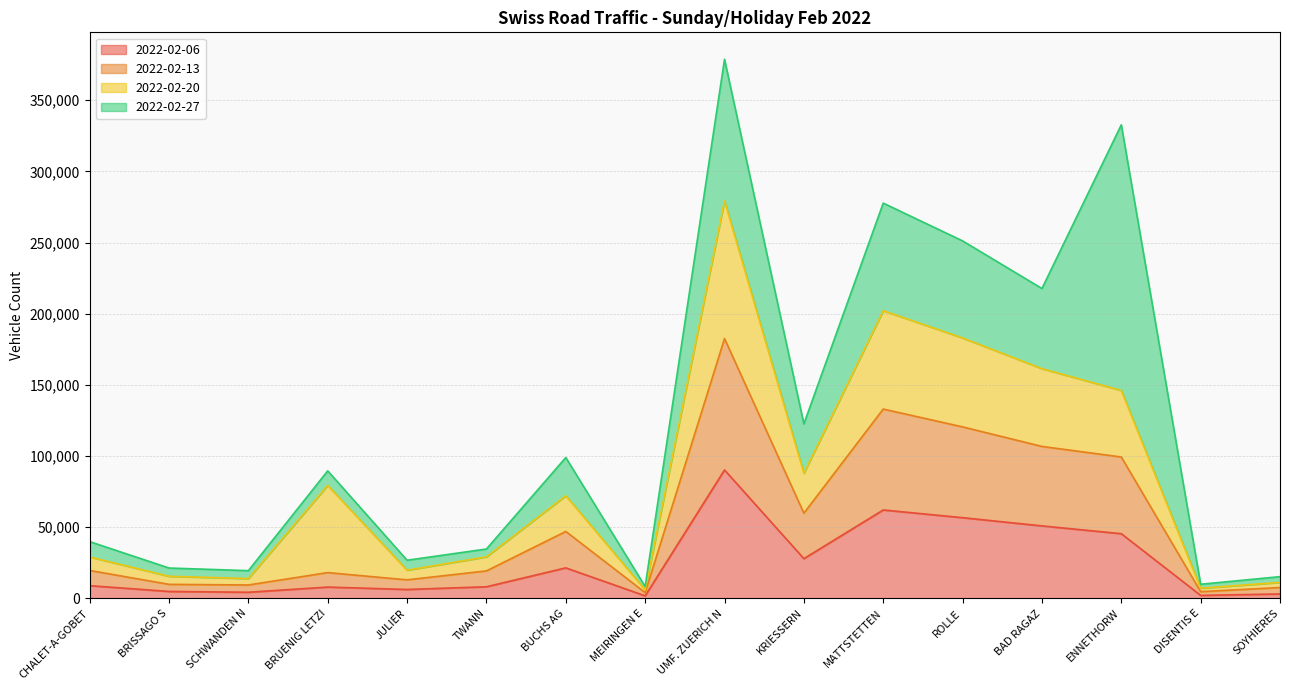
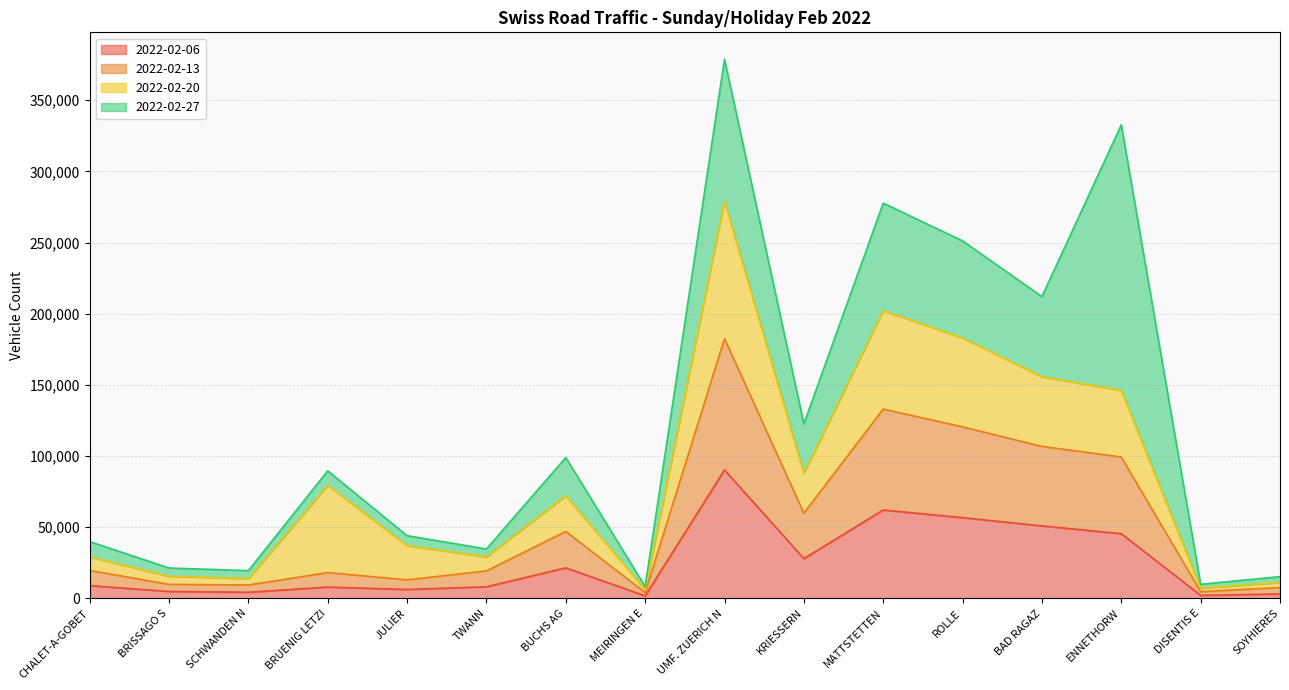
  {
    "2022-02-20": {
      "CHALET-A-GOBET": "9,000",
      "BRISSAGO S": "6,000",
      "SCHWANDEN N": "5,000",
      "BRUENIG LETZI": "61,000",
-     "JULIER": "7,000",
+     "JULIER": "24,000",
      "TWANN": "10,000",
      "BUCHS AG": "25,000",
      "MEIRINGEN E": "2,000",
      "UMF. ZUERICH N": "97,000",
      "KRIESSERN": "28,000",
      "MATTSTETTEN": "69,000",
      "ROLLE": "62,000",
-     "BAD RAGAZ": "55,000",
+     "BAD RAGAZ": "49,000",
      "ENNETHORW": "47,000",
      "DISENTIS E": "2,000",
      "SOYHIERES": "4,000"
    },
    "2022-02-27": {
      "CHALET-A-GOBET": "11,000",
      "BRISSAGO S": "6,000",
      "SCHWANDEN N": "6,000",
      "BRUENIG LETZI": "10,000",
      "JULIER": "7,000",
      "TWANN": "6,000",
      "BUCHS AG": "27,000",
      "MEIRINGEN E": "2,000",
      "UMF. ZUERICH N": "100,000",
      "KRIESSERN": "35,000",
      "MATTSTETTEN": "76,000",
      "ROLLE": "68,000",
      "BAD RAGAZ": "56,000",
      "ENNETHORW": "187,000",
      "DISENTIS E": "3,000",
      "SOYHIERES": "4,000"
    }
  }
